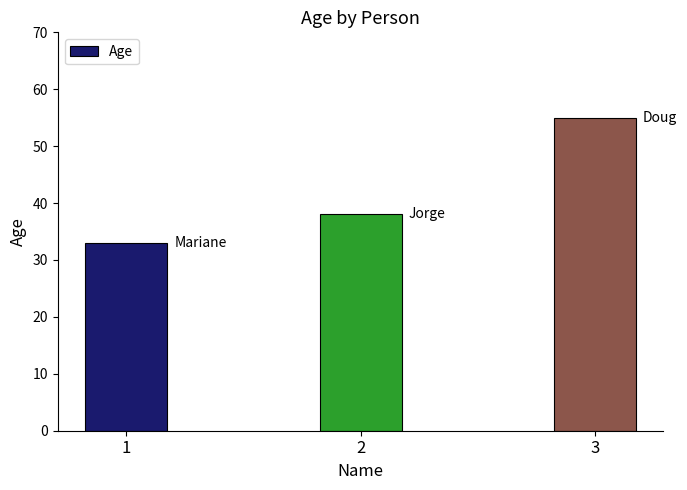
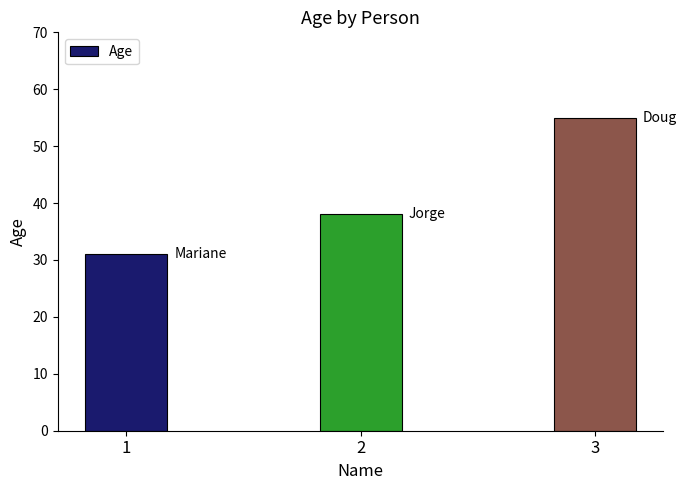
  {
-   "1": 33,
+   "1": 31,
    "2": 38,
    "3": 55
  }
